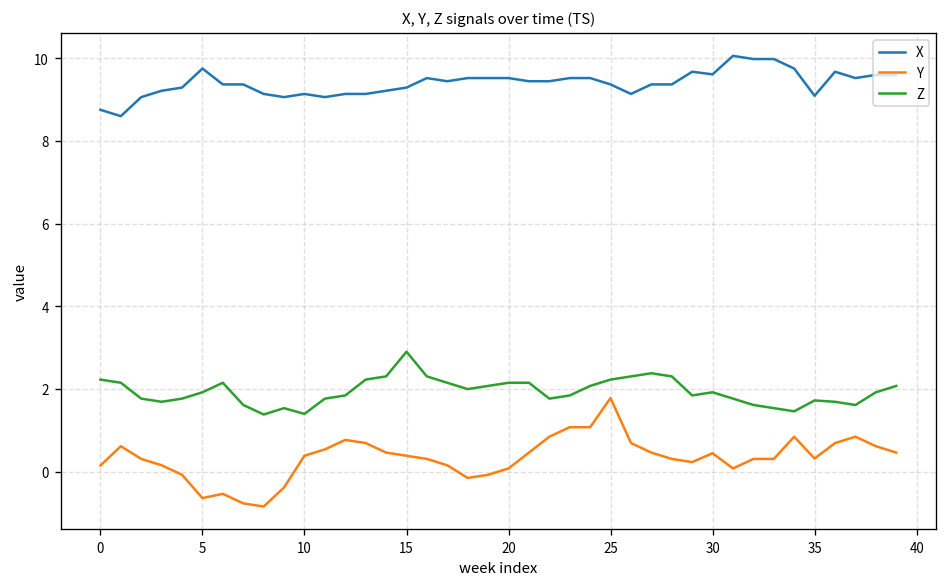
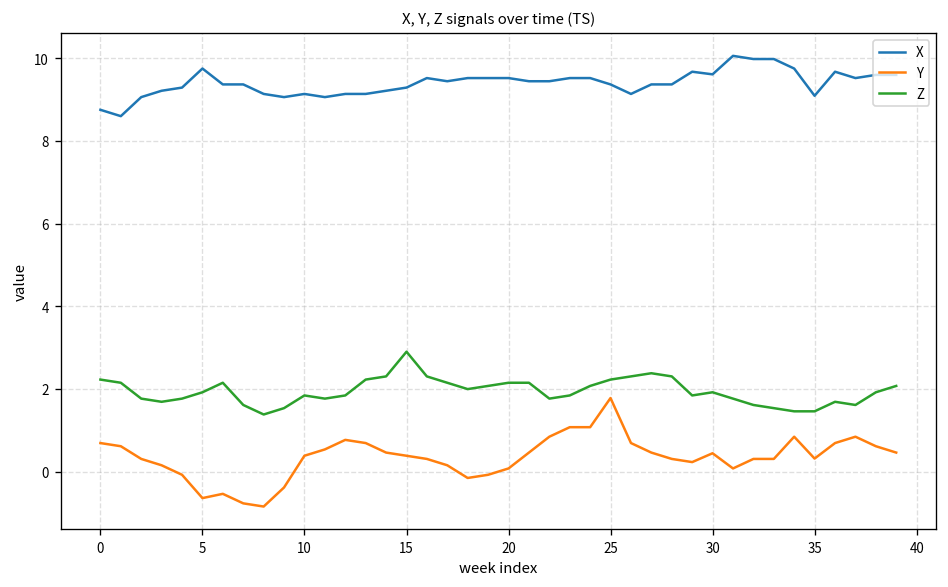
  {
    "X": {
      "0": 8.8,
      "5": 9.7,
      "10": 9.1,
      "15": 9.3,
      "20": 9.5,
      "25": 9.4,
      "30": 9.6,
      "35": 9.1
    },
    "Y": {
-     "0": 0.1,
+     "0": 0.7,
      "5": -0.6,
      "10": 0.4,
      "15": 0.4,
      "20": 0.1,
      "25": 1.8,
      "30": 0.4,
      "35": 0.3
    },
    "Z": {
      "0": 2.2,
      "5": 1.9,
-     "10": 1.4,
+     "10": 1.8,
      "15": 2.9,
      "20": 2.1,
      "25": 2.2,
      "30": 1.9,
-     "35": 1.7
+     "35": 1.5
    }
  }
